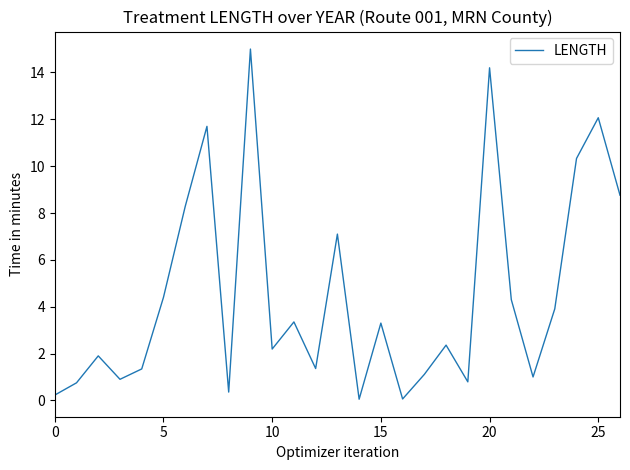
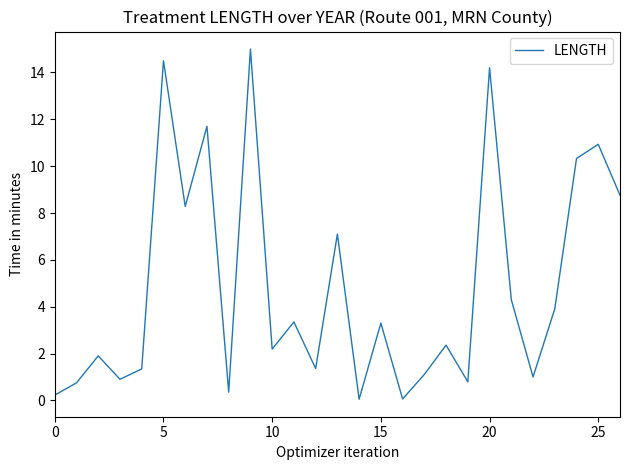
  {
    "0": 0.2,
-   "5": 4.4,
+   "5": 14.5,
    "10": 2.2,
    "15": 3.3,
    "20": 14.2,
-   "25": 12.1
+   "25": 10.9
  }
